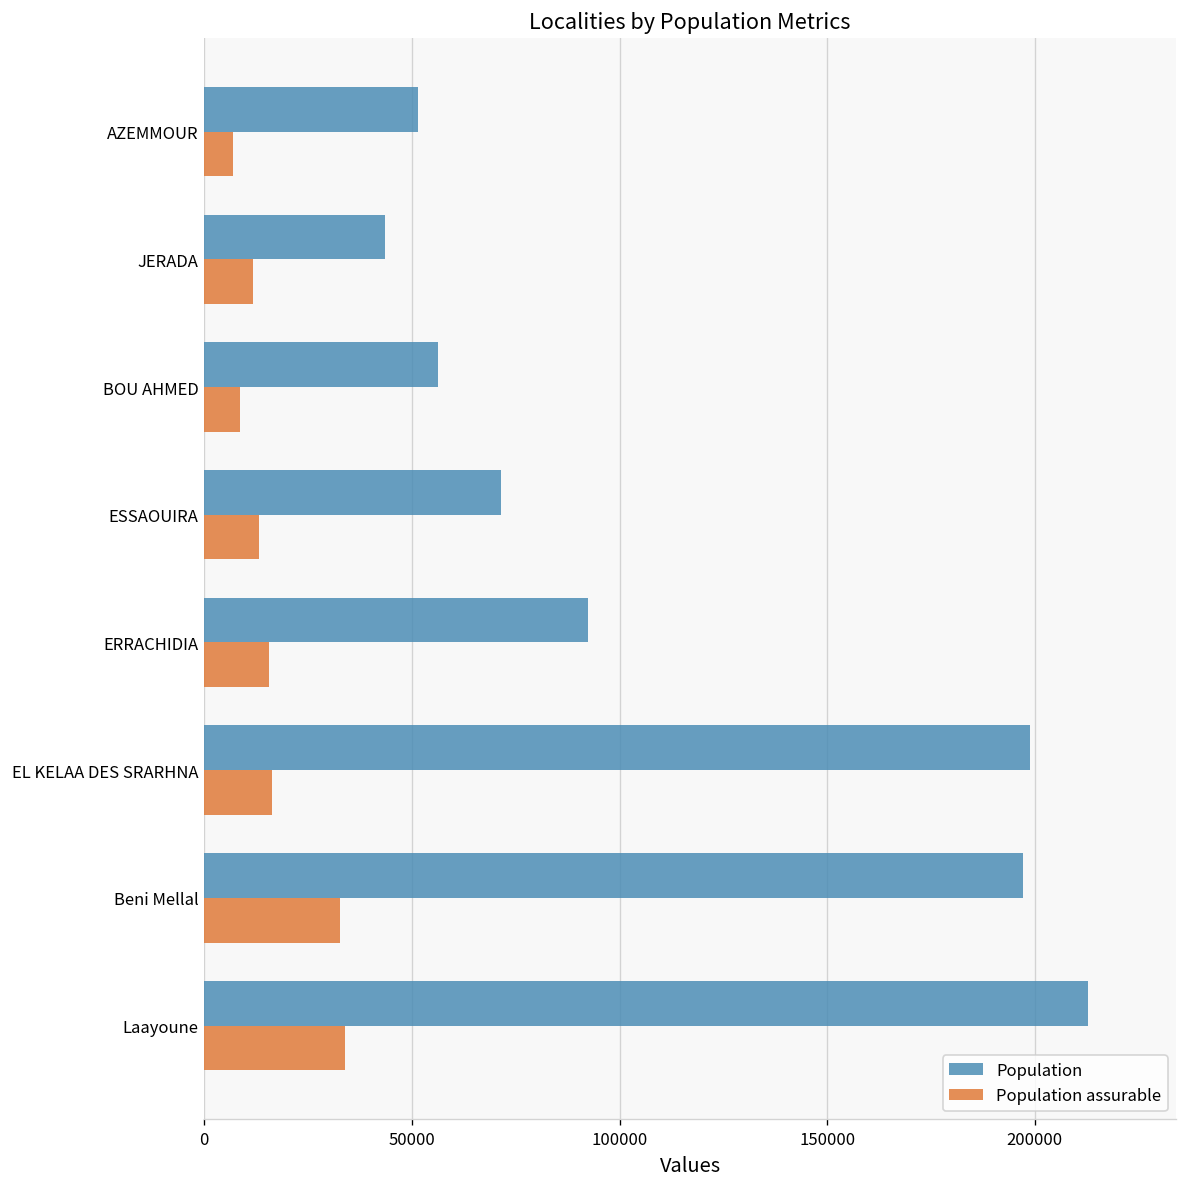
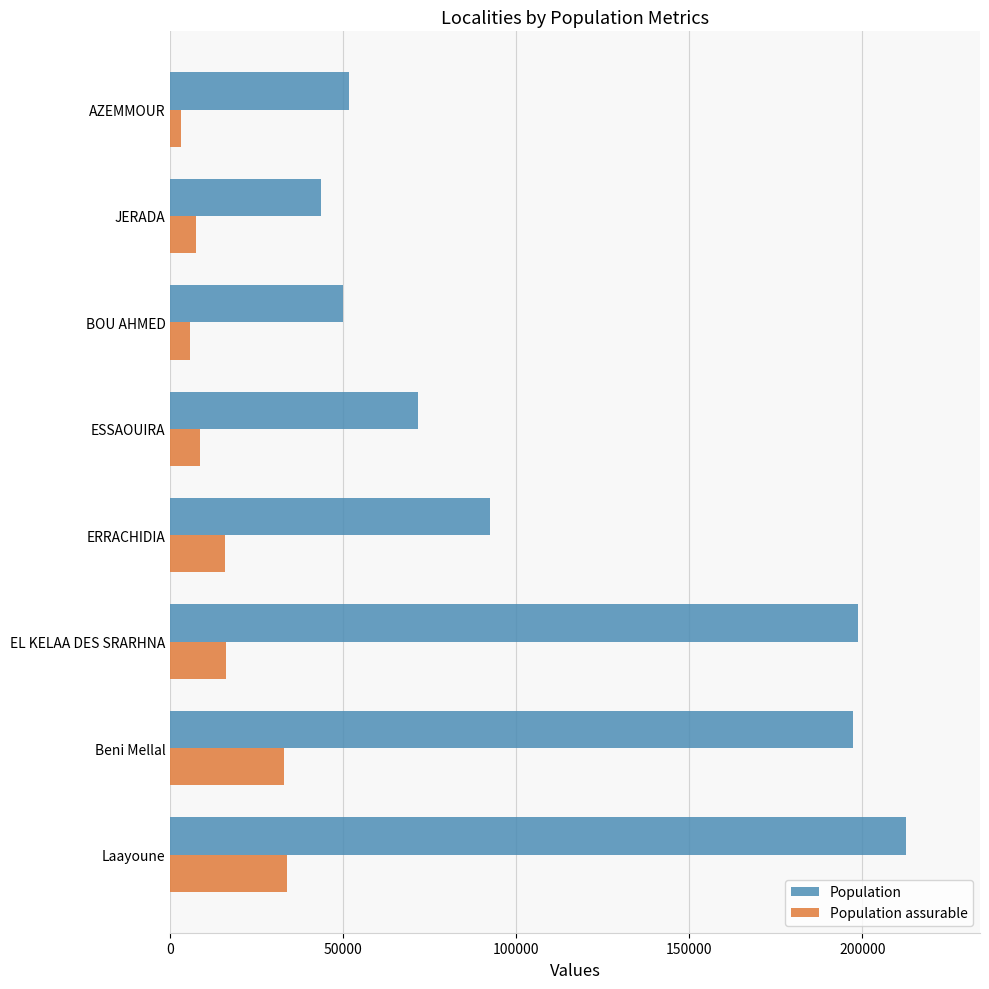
  {
    "Population": {
      "AZEMMOUR": 52000,
      "JERADA": 44000,
-     "BOU AHMED": 56000,
+     "BOU AHMED": 50000,
      "ESSAOUIRA": 72000,
      "ERRACHIDIA": 92000,
      "EL KELAA DES SRARHNA": 199000,
      "Beni Mellal": 197000,
      "Laayoune": 213000
    },
    "Population assurable": {
-     "AZEMMOUR": 7000,
-     "JERADA": 12000,
-     "BOU AHMED": 9000,
-     "ESSAOUIRA": 13000,
+     "AZEMMOUR": 3000,
+     "JERADA": 7000,
+     "BOU AHMED": 6000,
+     "ESSAOUIRA": 9000,
      "ERRACHIDIA": 16000,
      "EL KELAA DES SRARHNA": 16000,
      "Beni Mellal": 33000,
      "Laayoune": 34000
    }
  }
